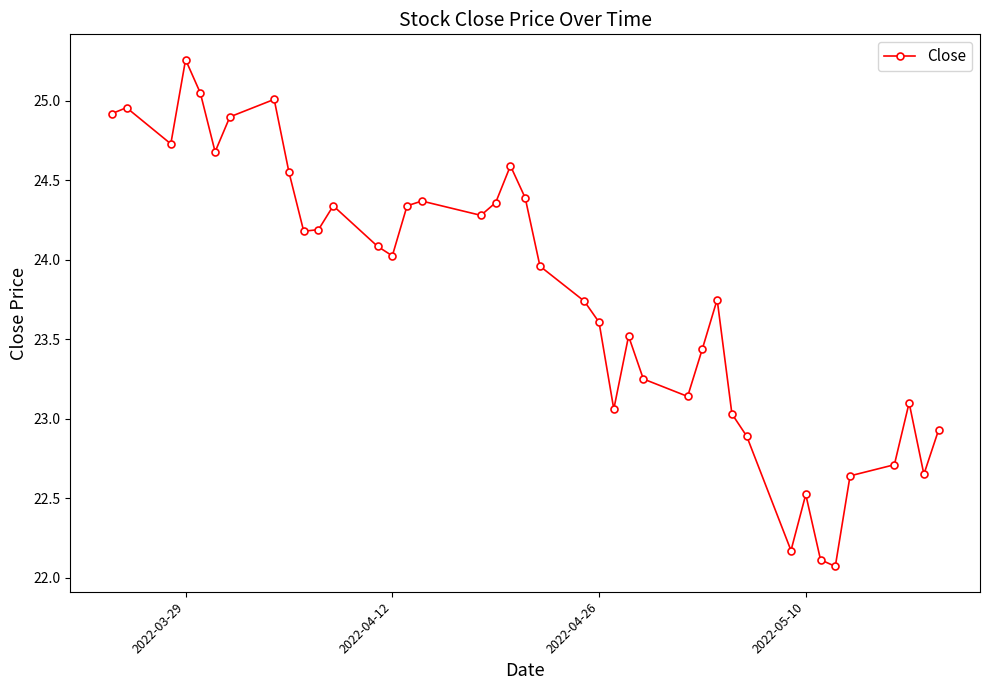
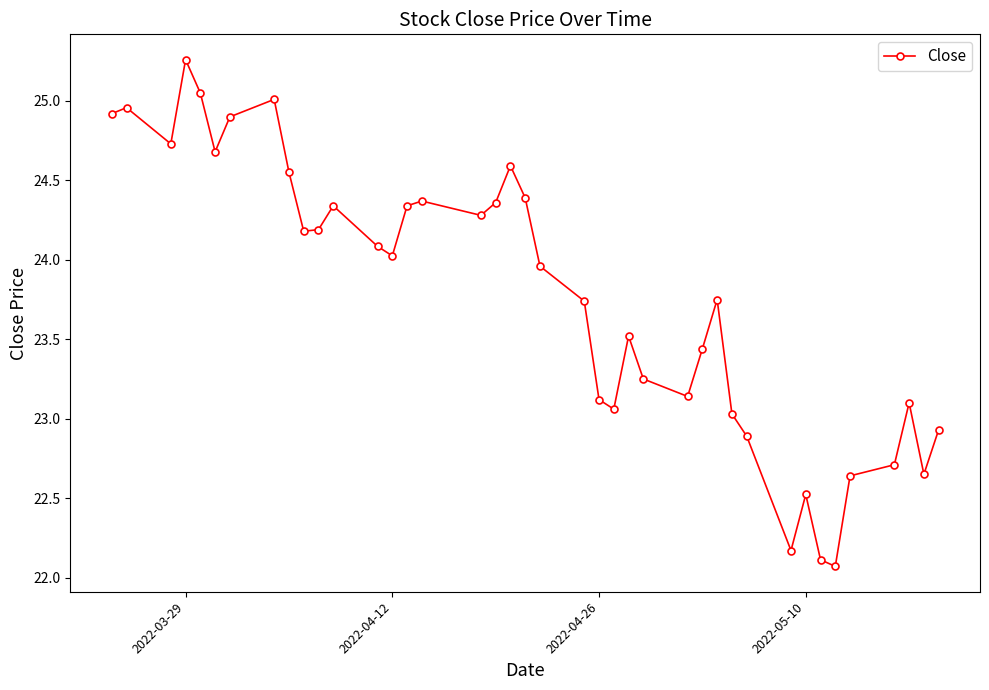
  {
    "2022-03-29": 25.26,
    "2022-04-12": 24.02,
-   "2022-04-26": 23.61,
+   "2022-04-26": 23.12,
    "2022-05-10": 22.52
  }
